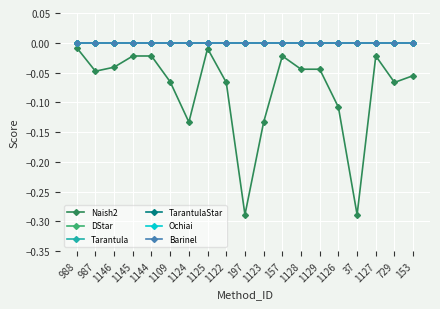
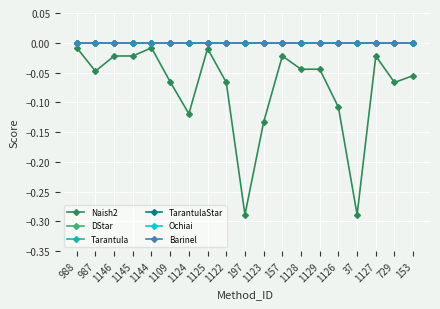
  {
    "Naish2": {
      "988": -0.01,
      "987": -0.05,
-     "1146": -0.04,
+     "1146": -0.02,
      "1145": -0.02,
-     "1144": -0.02,
+     "1144": -0.01,
      "1109": -0.07,
-     "1124": -0.13,
+     "1124": -0.12,
      "1125": -0.01,
      "1122": -0.07,
      "197": -0.29,
      "1123": -0.13,
      "157": -0.02,
      "1128": -0.04,
      "1129": -0.04,
      "1126": -0.11,
      "37": -0.29,
      "1127": -0.02,
      "729": -0.07,
      "153": -0.06
    },
    "Barinel": {
      "988": 0.00,
      "987": 0.00,
      "1146": 0.00,
      "1145": 0.00,
      "1144": 0.00,
      "1109": 0.00,
      "1124": 0.00,
      "1125": 0.00,
      "1122": 0.00,
      "197": 0.00,
      "1123": 0.00,
      "157": 0.00,
      "1128": 0.00,
      "1129": 0.00,
      "1126": 0.00,
      "37": 0.00,
      "1127": 0.00,
      "729": 0.00,
      "153": 0.00
    }
  }
